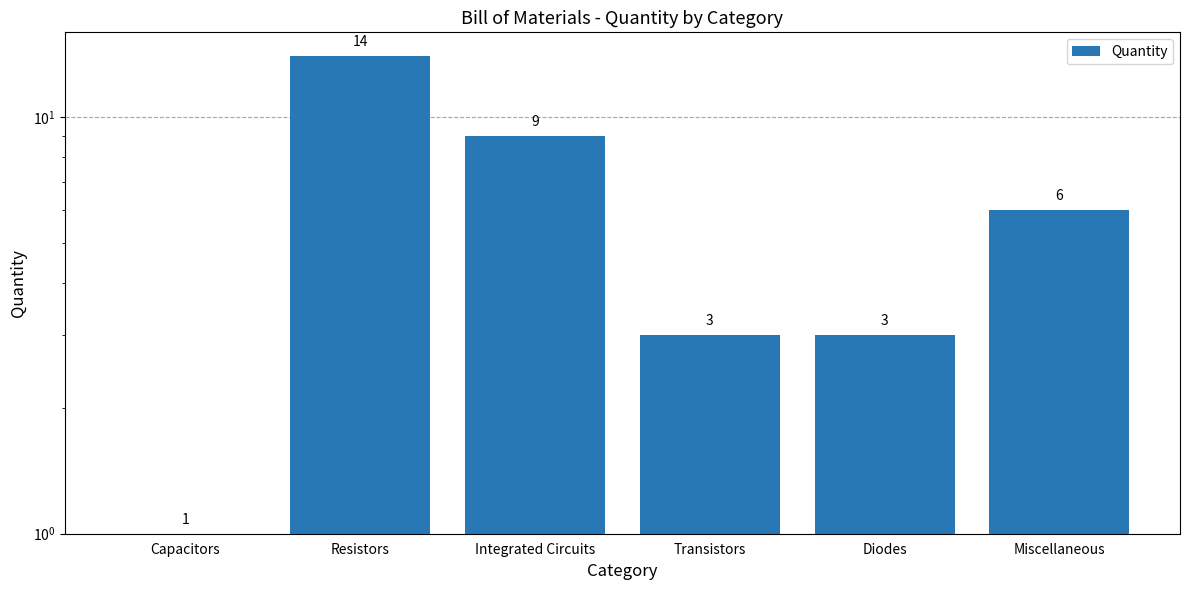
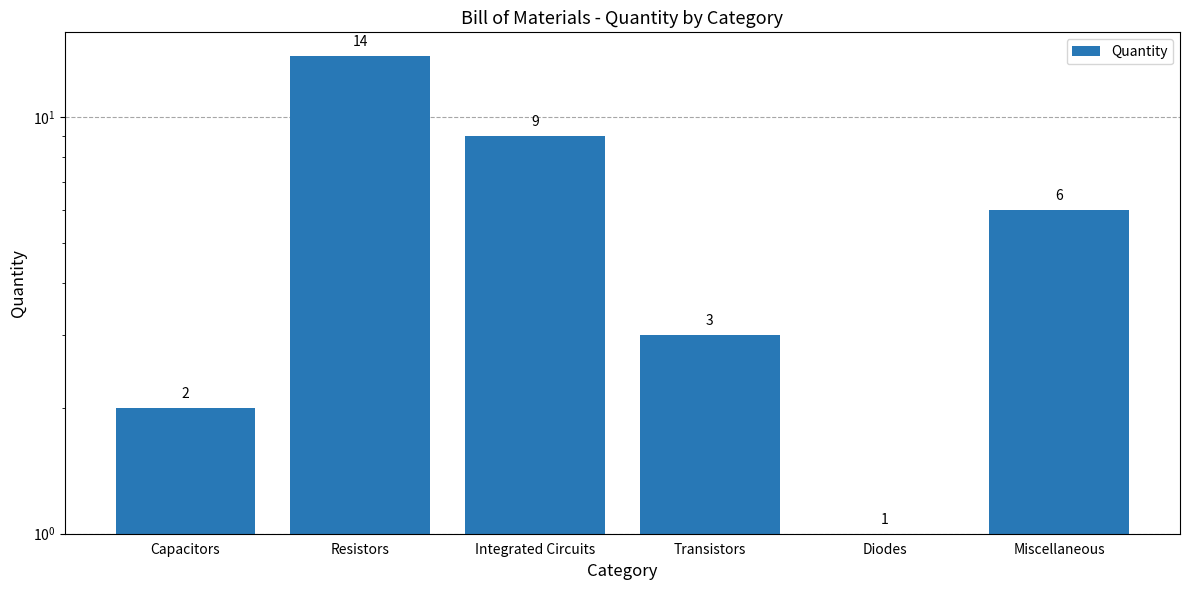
  {
-   "Capacitors": 1,
+   "Capacitors": 2,
    "Resistors": 14,
    "Integrated Circuits": 9,
    "Transistors": 3,
-   "Diodes": 3,
+   "Diodes": 1,
    "Miscellaneous": 6
  }
